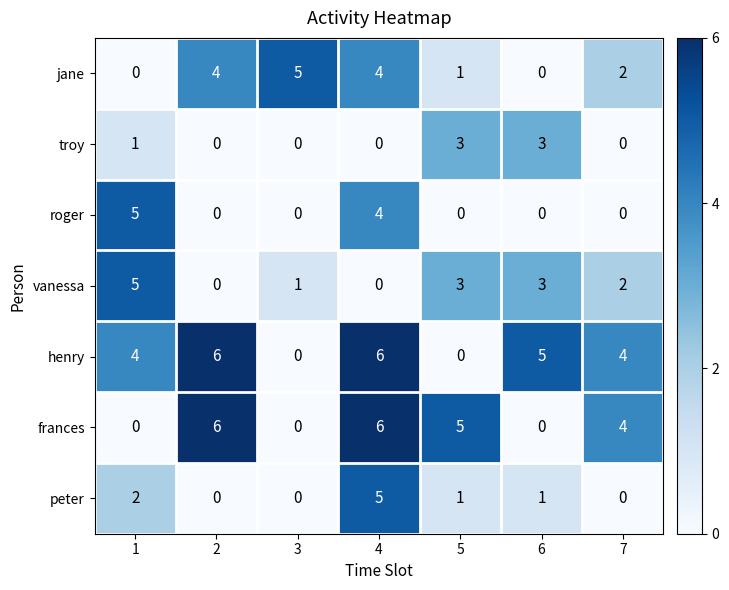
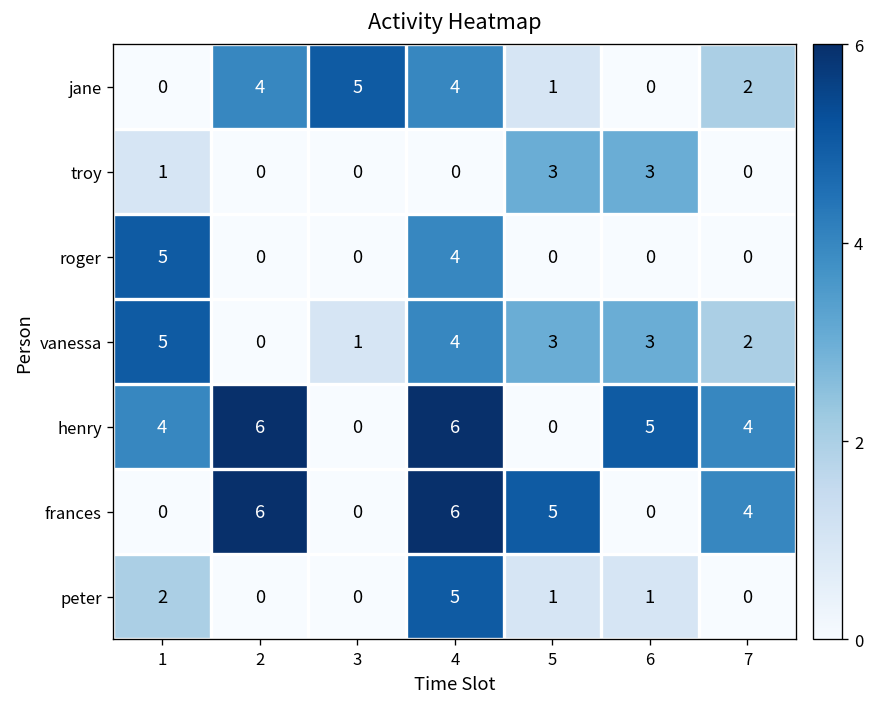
  {
    "jane": {
      "1": 0,
      "2": 4,
      "3": 5,
      "4": 4,
      "5": 1,
      "6": 0,
      "7": 2
    },
    "troy": {
      "1": 1,
      "2": 0,
      "3": 0,
      "4": 0,
      "5": 3,
      "6": 3,
      "7": 0
    },
    "roger": {
      "1": 5,
      "2": 0,
      "3": 0,
      "4": 4,
      "5": 0,
      "6": 0,
      "7": 0
    },
    "vanessa": {
      "1": 5,
      "2": 0,
      "3": 1,
-     "4": 0,
+     "4": 4,
      "5": 3,
      "6": 3,
      "7": 2
    },
    "henry": {
      "1": 4,
      "2": 6,
      "3": 0,
      "4": 6,
      "5": 0,
      "6": 5,
      "7": 4
    },
    "frances": {
      "1": 0,
      "2": 6,
      "3": 0,
      "4": 6,
      "5": 5,
      "6": 0,
      "7": 4
    },
    "peter": {
      "1": 2,
      "2": 0,
      "3": 0,
      "4": 5,
      "5": 1,
      "6": 1,
      "7": 0
    }
  }
